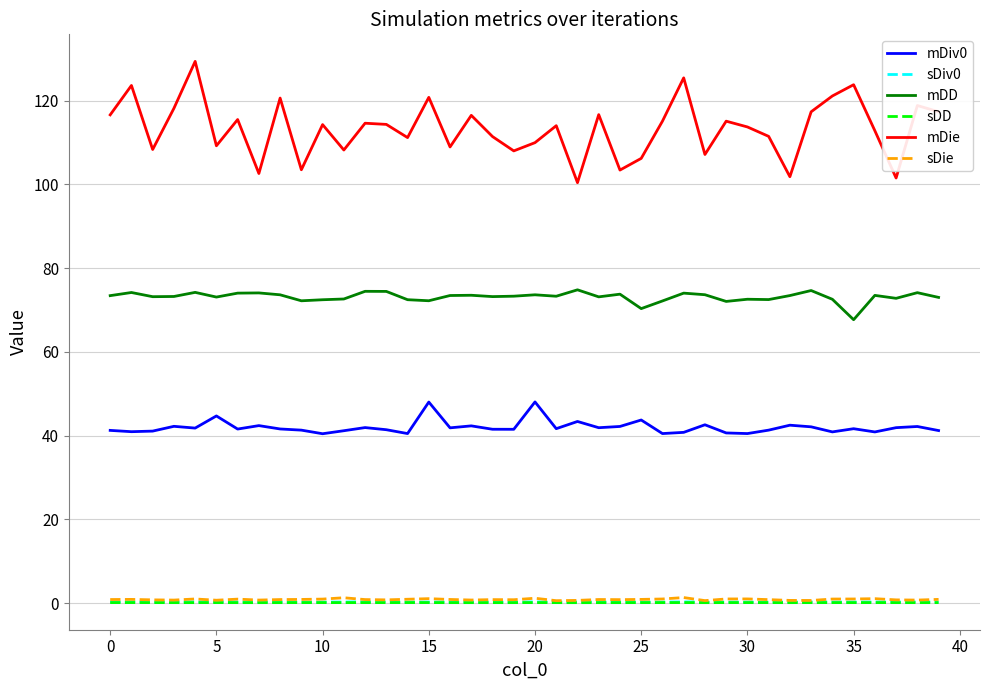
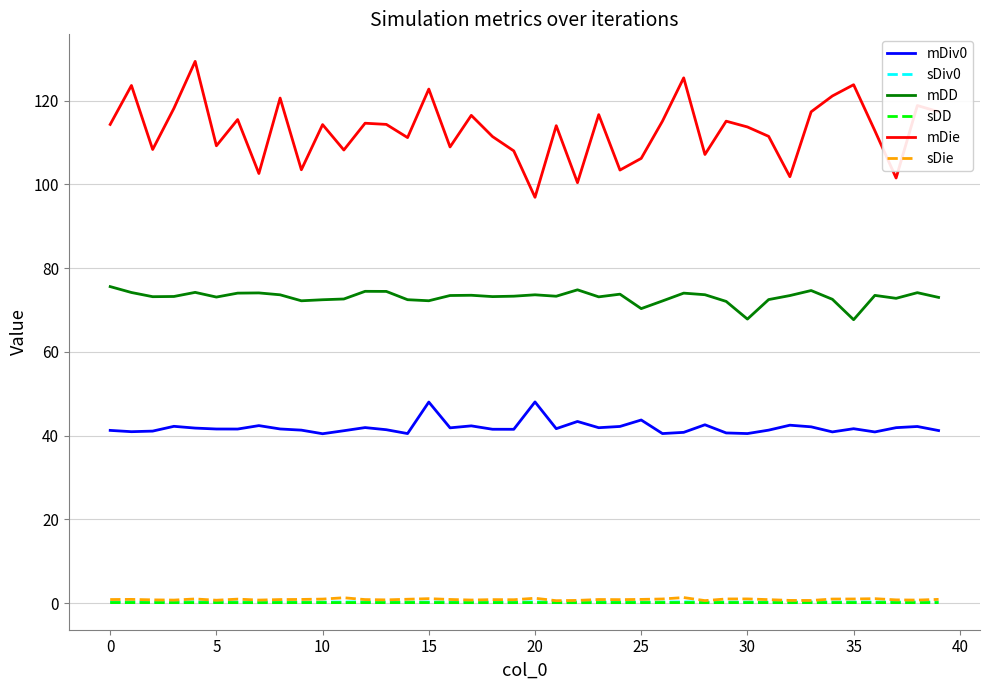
  {
    "mDiv0": {
      "0": 41,
-     "5": 45,
+     "5": 42,
      "10": 40,
      "15": 48,
      "20": 48,
      "25": 44,
      "30": 40,
      "35": 42
    },
    "mDD": {
-     "0": 73,
+     "0": 76,
      "5": 73,
      "10": 72,
      "15": 72,
      "20": 74,
      "25": 70,
-     "30": 73,
+     "30": 68,
      "35": 68
    },
    "mDie": {
-     "0": 117,
+     "0": 114,
      "5": 109,
      "10": 114,
-     "15": 121,
-     "20": 110,
+     "15": 123,
+     "20": 97,
      "25": 106,
      "30": 114,
      "35": 124
    },
    "sDie": {
      "10": 1,
      "15": 1,
      "20": 1,
      "25": 1,
      "30": 1,
      "35": 1
    }
  }
